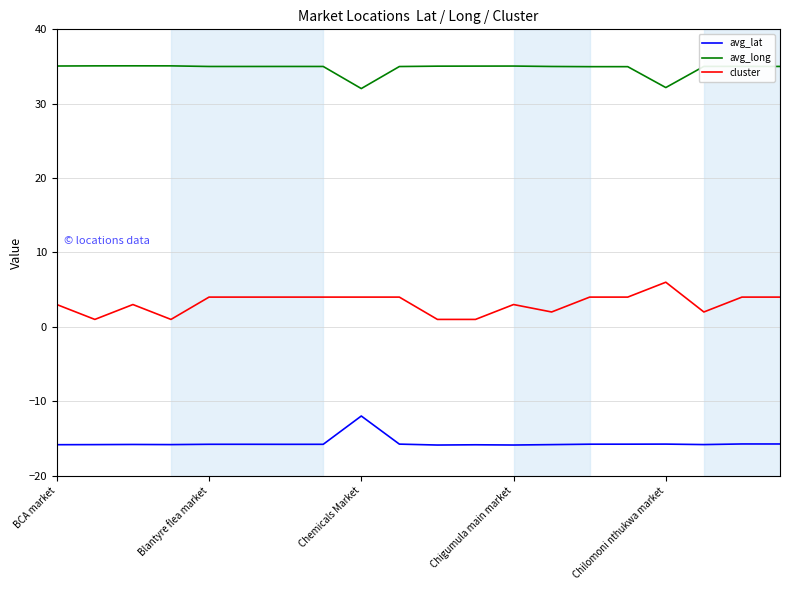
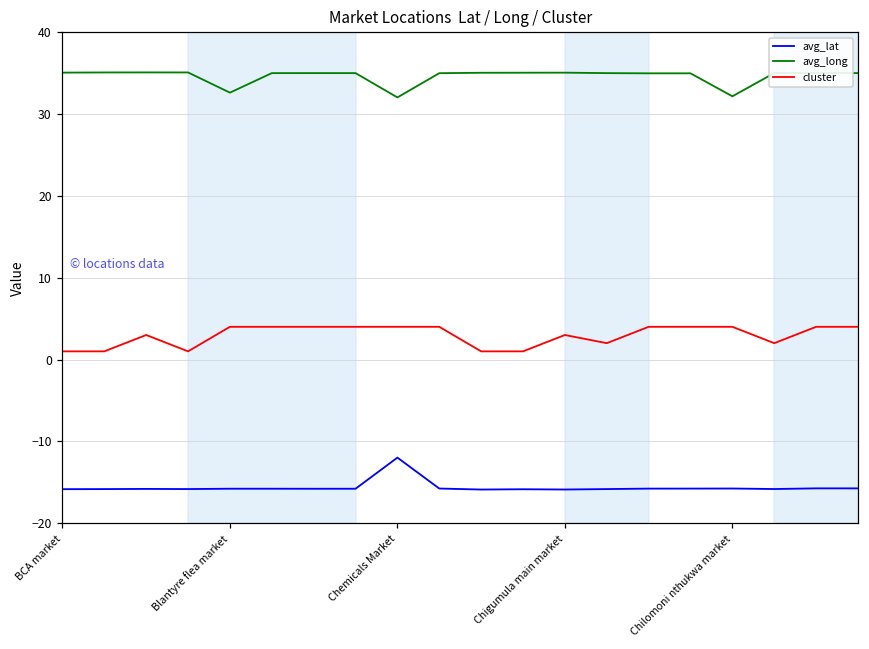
  {
    "avg_lat": {
      "BCA market": -16,
      "Blantyre flea market": -16,
      "Chemicals Market": -12,
      "Chigumula main market": -16,
      "Chilomoni nthukwa market": -16
    },
    "avg_long": {
      "BCA market": 35,
-     "Blantyre flea market": 35,
+     "Blantyre flea market": 33,
      "Chemicals Market": 32,
      "Chigumula main market": 35,
      "Chilomoni nthukwa market": 32
    },
    "cluster": {
-     "BCA market": 3,
+     "BCA market": 1,
      "Blantyre flea market": 4,
      "Chemicals Market": 4,
      "Chigumula main market": 3,
-     "Chilomoni nthukwa market": 6
+     "Chilomoni nthukwa market": 4
    }
  }
